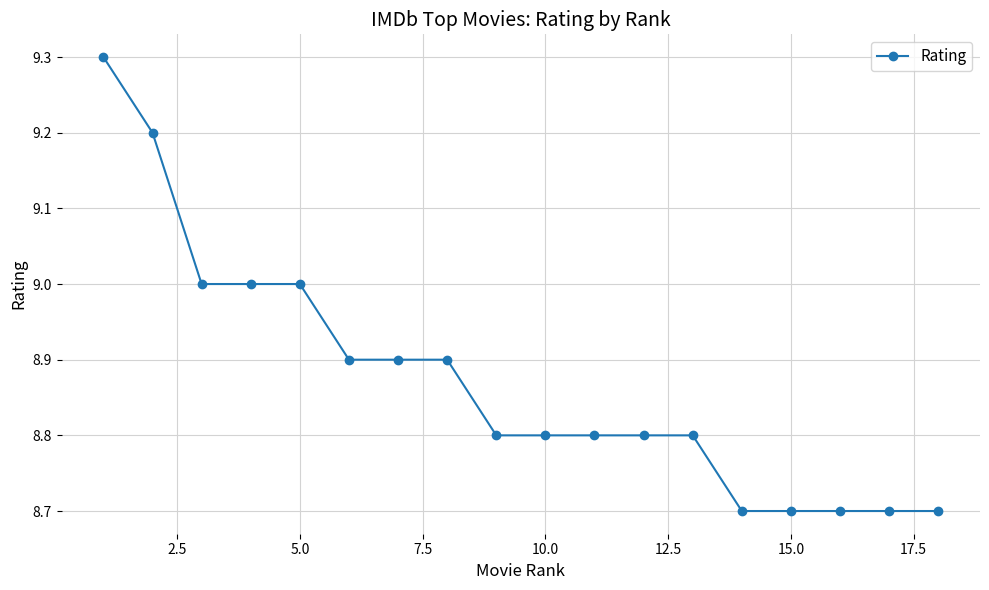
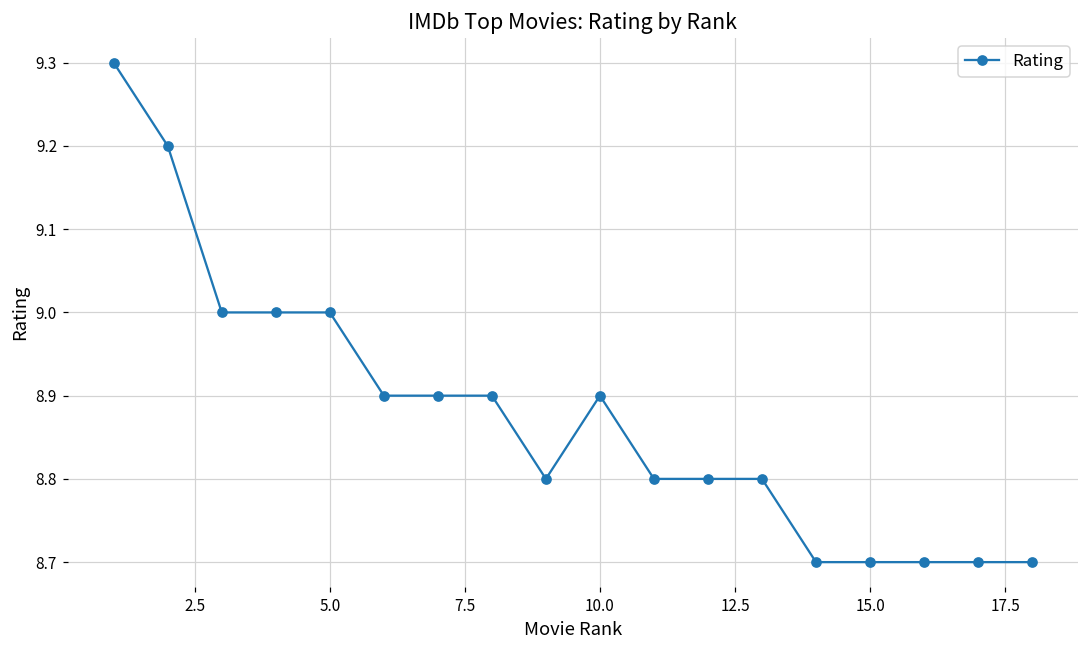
  {
    "5.0": 9.0,
-   "10.0": 8.8,
+   "10.0": 8.9,
    "15.0": 8.7
  }
